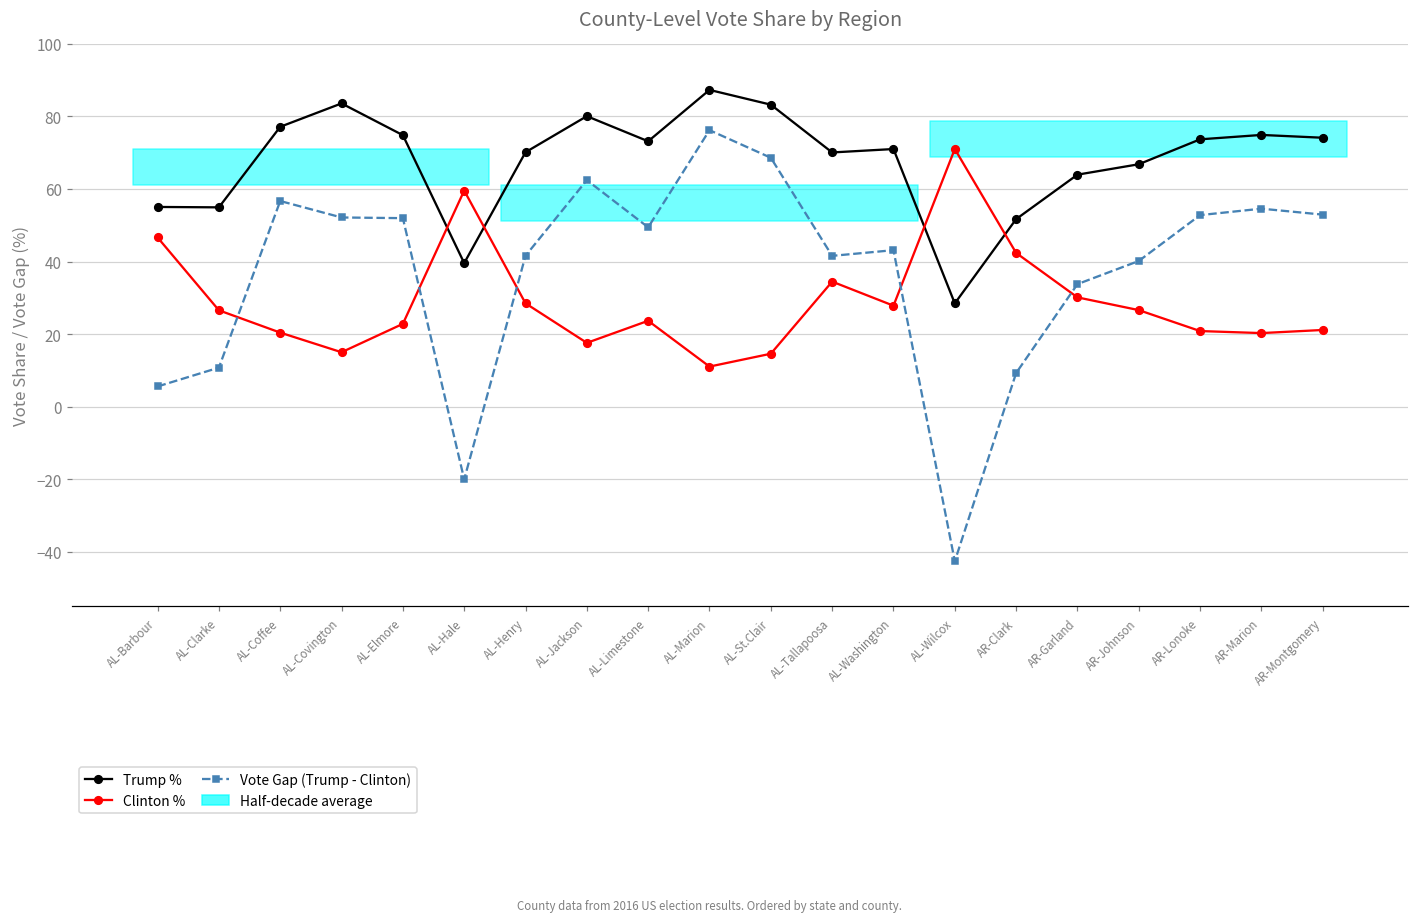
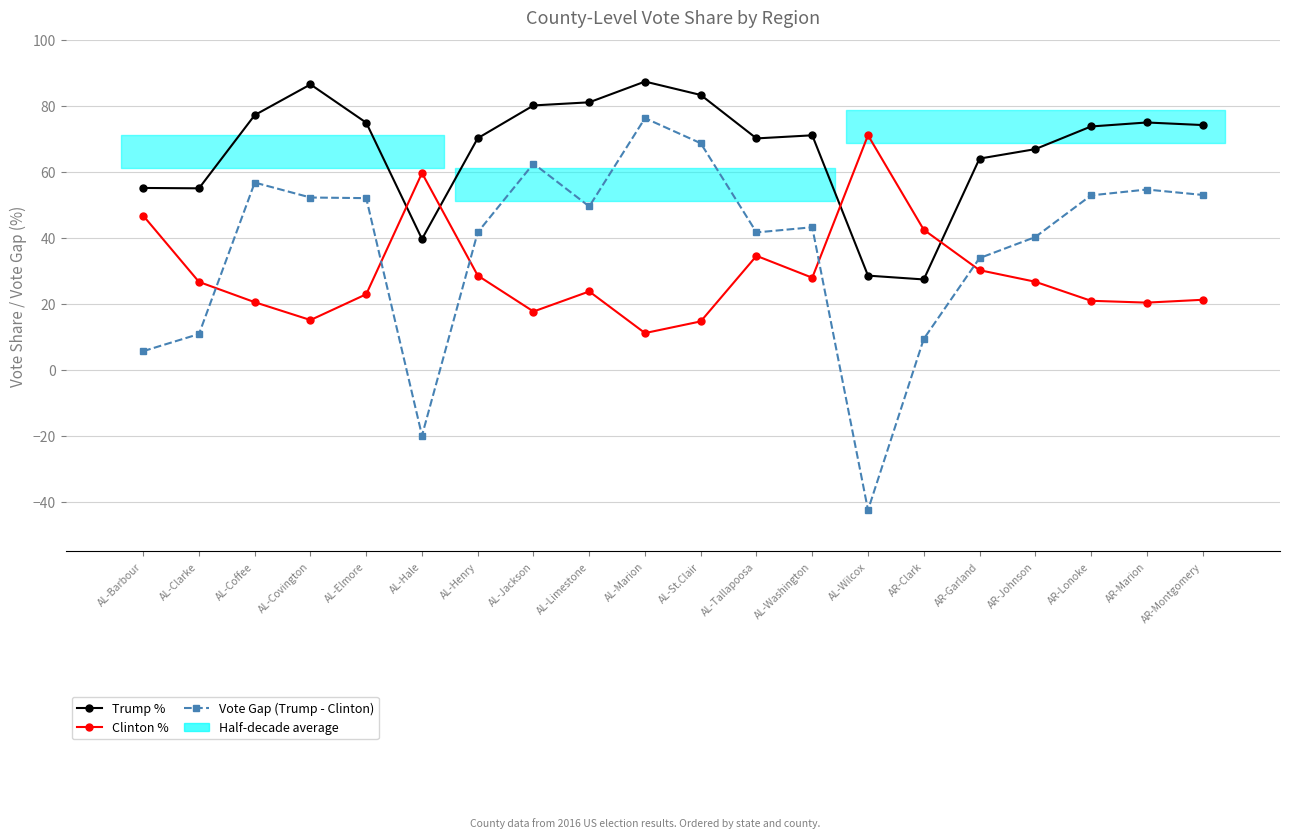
  {
    "Trump %": {
      "AL-Barbour": 55,
      "AL-Clarke": 55,
      "AL-Coffee": 77,
-     "AL-Covington": 84,
+     "AL-Covington": 86,
      "AL-Elmore": 75,
      "AL-Hale": 40,
      "AL-Henry": 70,
      "AL-Jackson": 80,
-     "AL-Limestone": 73,
+     "AL-Limestone": 81,
      "AL-Marion": 87,
      "AL-St.Clair": 83,
      "AL-Tallapoosa": 70,
      "AL-Washington": 71,
      "AL-Wilcox": 28,
-     "AR-Clark": 52,
+     "AR-Clark": 27,
      "AR-Garland": 64,
      "AR-Johnson": 67,
      "AR-Lonoke": 74,
      "AR-Marion": 75,
      "AR-Montgomery": 74
    },
    "Clinton %": {
      "AL-Barbour": 47,
      "AL-Clarke": 27,
      "AL-Coffee": 20,
      "AL-Covington": 15,
      "AL-Elmore": 23,
      "AL-Hale": 60,
      "AL-Henry": 29,
      "AL-Jackson": 18,
      "AL-Limestone": 24,
      "AL-Marion": 11,
      "AL-St.Clair": 15,
      "AL-Tallapoosa": 34,
      "AL-Washington": 28,
      "AL-Wilcox": 71,
      "AR-Clark": 42,
      "AR-Garland": 30,
      "AR-Johnson": 27,
      "AR-Lonoke": 21,
      "AR-Marion": 20,
      "AR-Montgomery": 21
    },
    "Vote Gap (Trump - Clinton)": {
      "AL-Barbour": 6,
      "AL-Clarke": 11,
      "AL-Coffee": 57,
      "AL-Covington": 52,
      "AL-Elmore": 52,
      "AL-Hale": -20,
      "AL-Henry": 42,
      "AL-Jackson": 62,
      "AL-Limestone": 49,
      "AL-Marion": 76,
      "AL-St.Clair": 69,
      "AL-Tallapoosa": 42,
      "AL-Washington": 43,
      "AL-Wilcox": -43,
      "AR-Clark": 9,
      "AR-Garland": 34,
      "AR-Johnson": 40,
      "AR-Lonoke": 53,
      "AR-Marion": 55,
      "AR-Montgomery": 53
    }
  }
